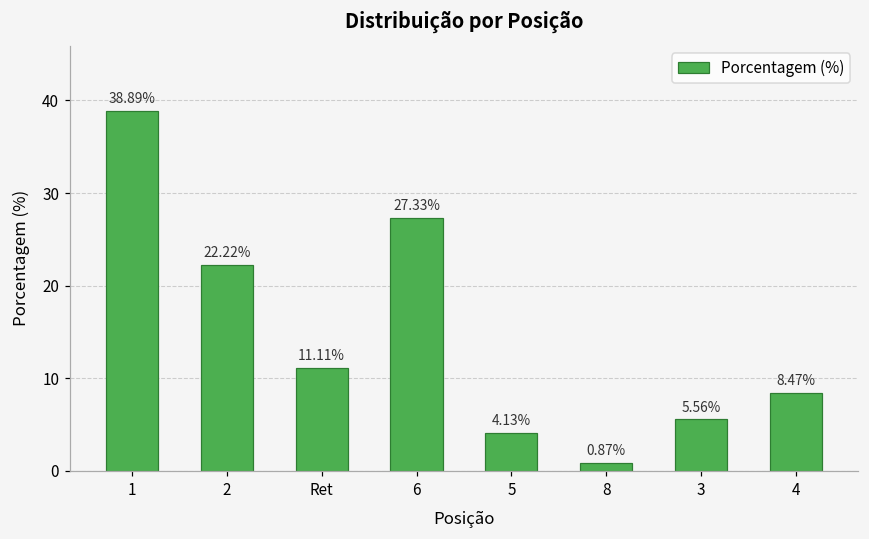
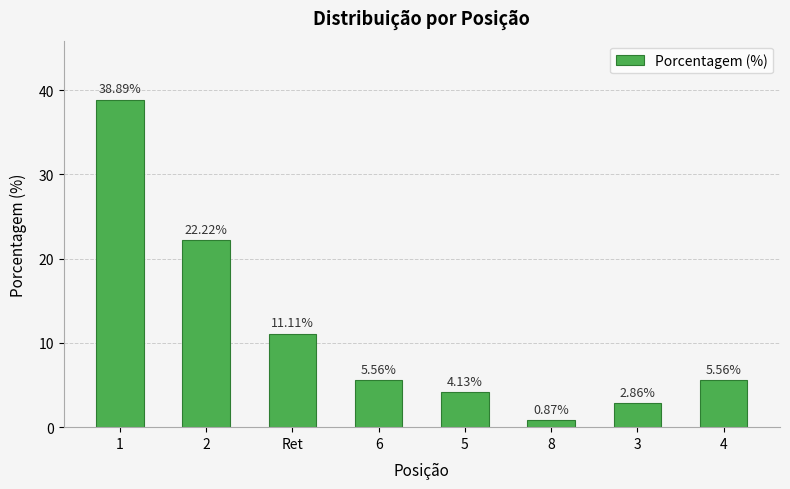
  {
    "1": "38.89%",
    "2": "22.22%",
    "Ret": "11.11%",
-   "6": "27.33%",
+   "6": "5.56%",
    "5": "4.13%",
    "8": "0.87%",
-   "3": "5.56%",
-   "4": "8.47%"
+   "3": "2.86%",
+   "4": "5.56%"
  }
